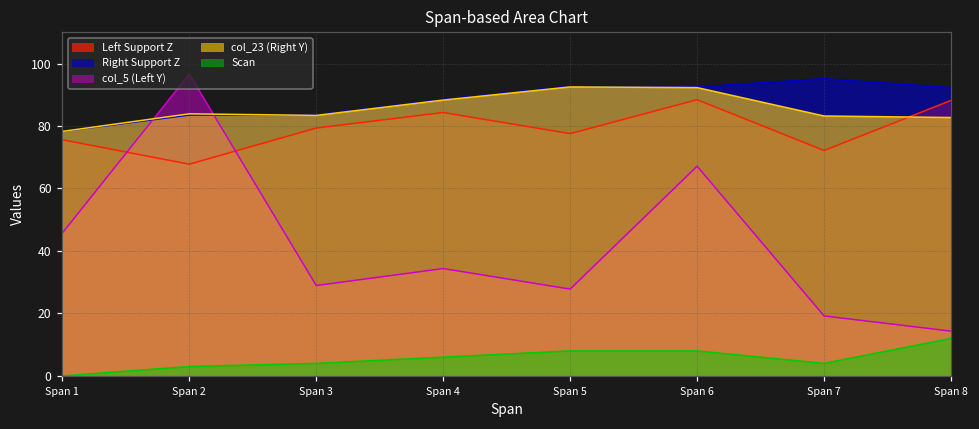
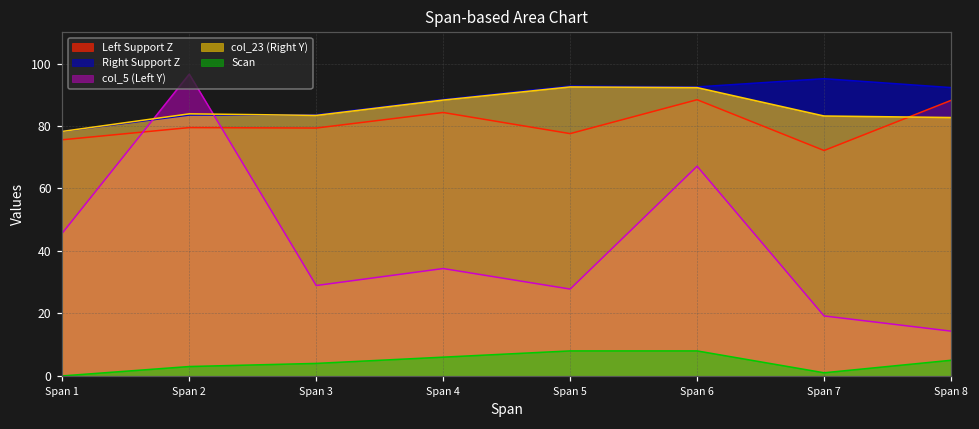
  {
    "Left Support Z": {
      "Span 1": 76,
-     "Span 2": 68,
+     "Span 2": 79,
      "Span 3": 79,
      "Span 4": 84,
      "Span 5": 78,
      "Span 6": 88,
      "Span 7": 72,
      "Span 8": 88
    },
    "Right Support Z": {
      "Span 7": 95,
      "Span 8": 92
    },
    "col_5 (Left Y)": {
      "Span 1": 46,
      "Span 3": 29,
      "Span 4": 34,
      "Span 5": 28,
      "Span 6": 67,
      "Span 7": 19,
      "Span 8": 14
    },
    "col_23 (Right Y)": {
      "Span 7": 83,
      "Span 8": 83
    },
    "Scan": {
      "Span 1": 0,
      "Span 2": 3,
      "Span 3": 4,
      "Span 4": 6,
      "Span 5": 8,
      "Span 6": 8,
-     "Span 7": 4,
-     "Span 8": 12
+     "Span 7": 1,
+     "Span 8": 5
    }
  }
